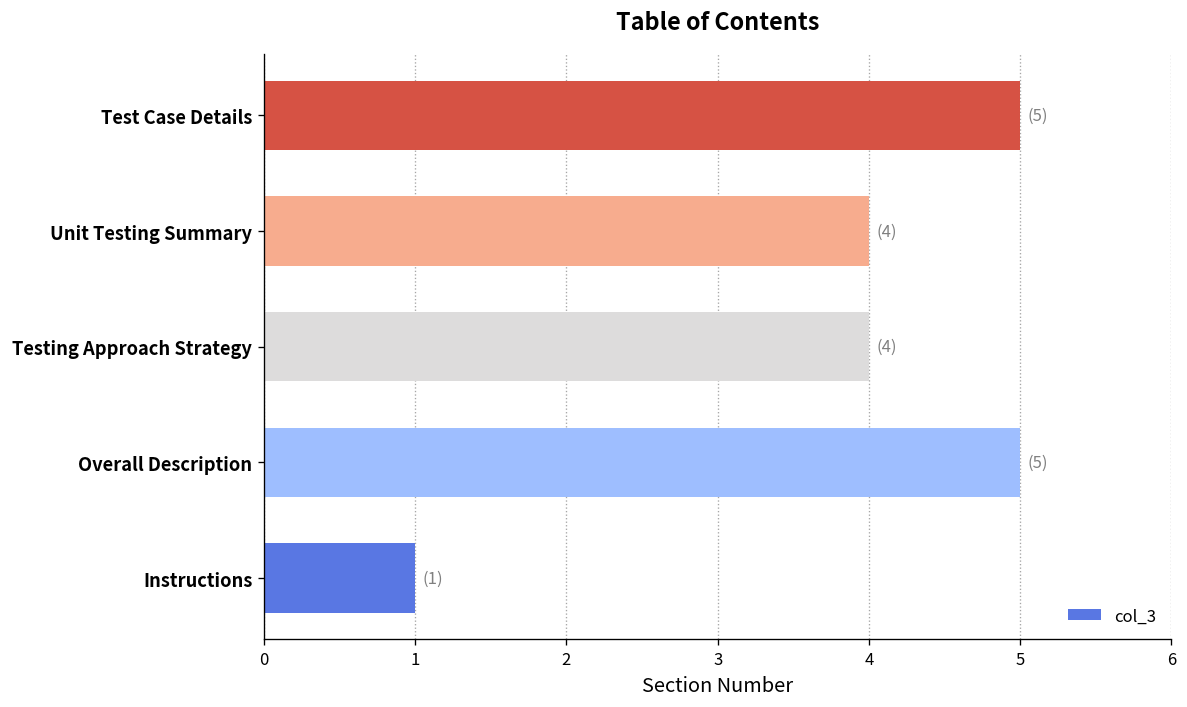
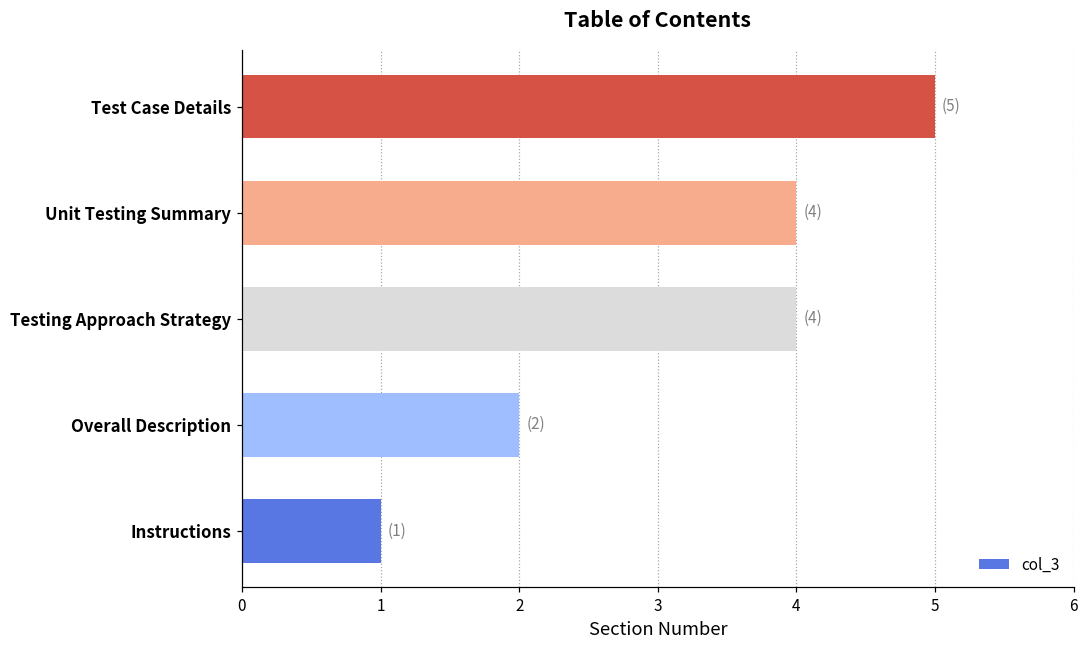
  {
    "Test Case Details": "(5)",
    "Unit Testing Summary": "(4)",
    "Testing Approach Strategy": "(4)",
-   "Overall Description": "(5)",
+   "Overall Description": "(2)",
    "Instructions": "(1)"
  }
